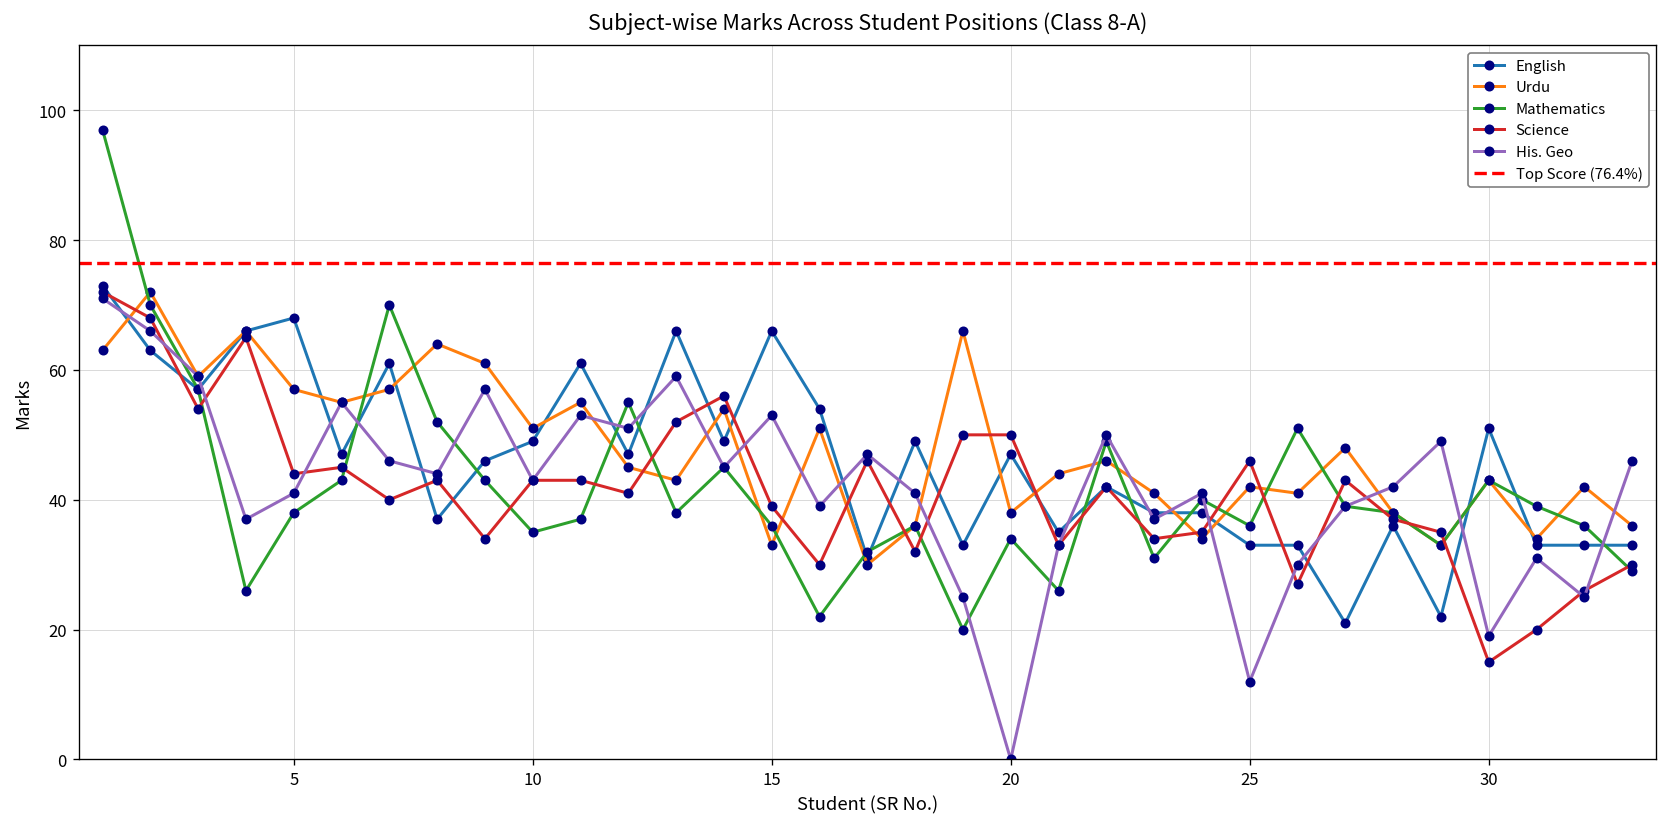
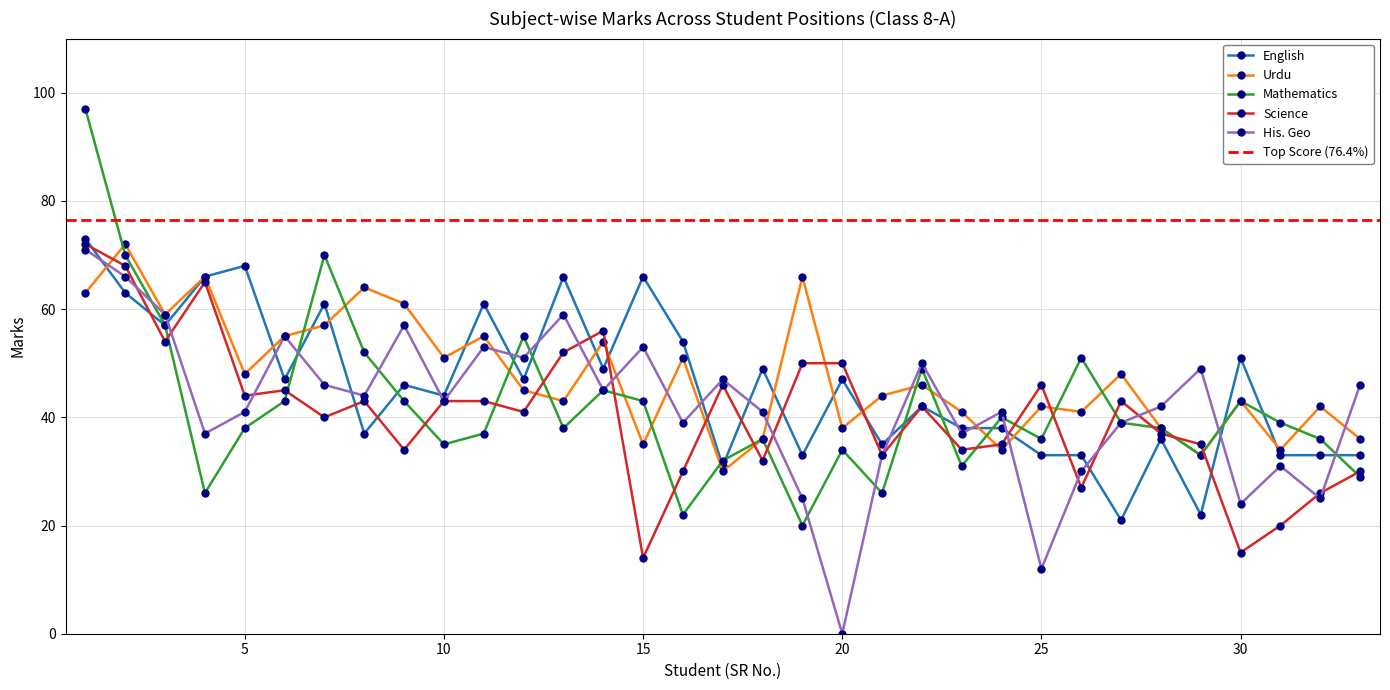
  {
    "English": {
      "5": 68,
-     "10": 49,
+     "10": 44,
      "15": 66,
      "20": 47,
      "25": 33,
      "30": 51
    },
    "Urdu": {
-     "5": 57,
+     "5": 48,
      "10": 51,
-     "15": 33,
+     "15": 35,
      "20": 38,
      "25": 42
    },
    "Mathematics": {
      "5": 38,
      "10": 35,
-     "15": 36,
+     "15": 43,
      "20": 34,
      "25": 36
    },
    "Science": {
      "5": 44,
-     "15": 39,
+     "15": 14,
      "20": 50,
      "25": 46,
      "30": 15
    },
    "His. Geo": {
      "5": 41,
      "15": 53,
      "20": 0,
      "25": 12,
-     "30": 19
+     "30": 24
    }
  }
